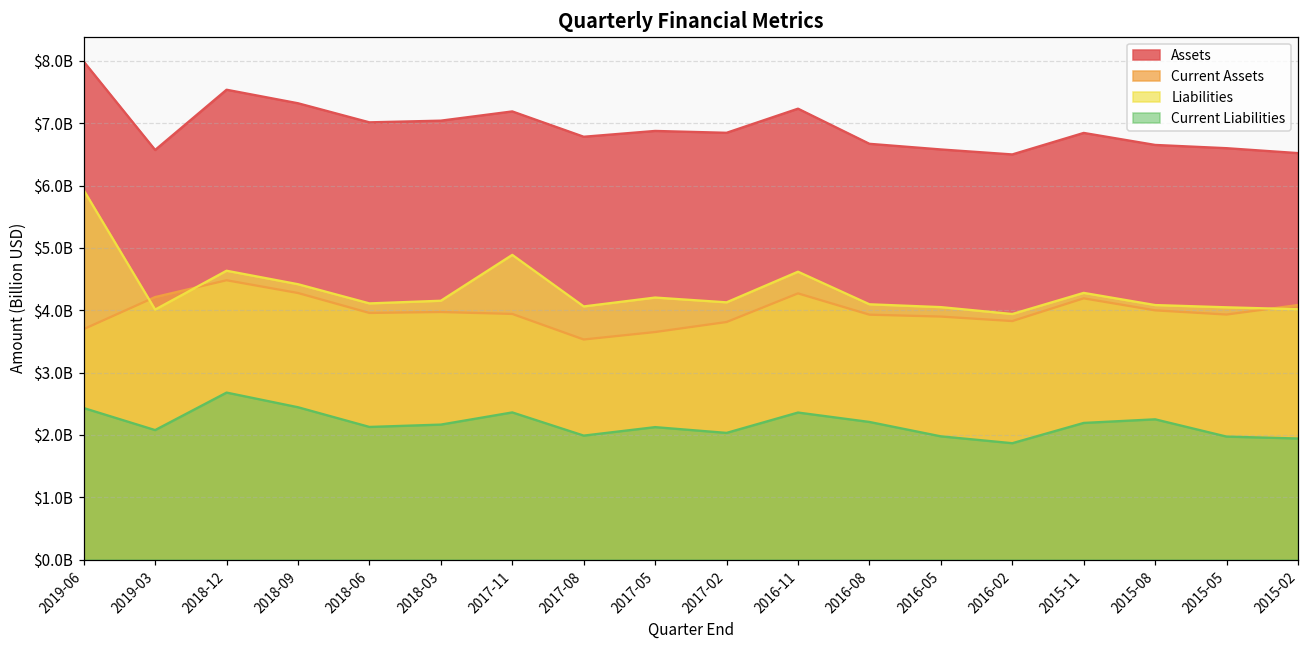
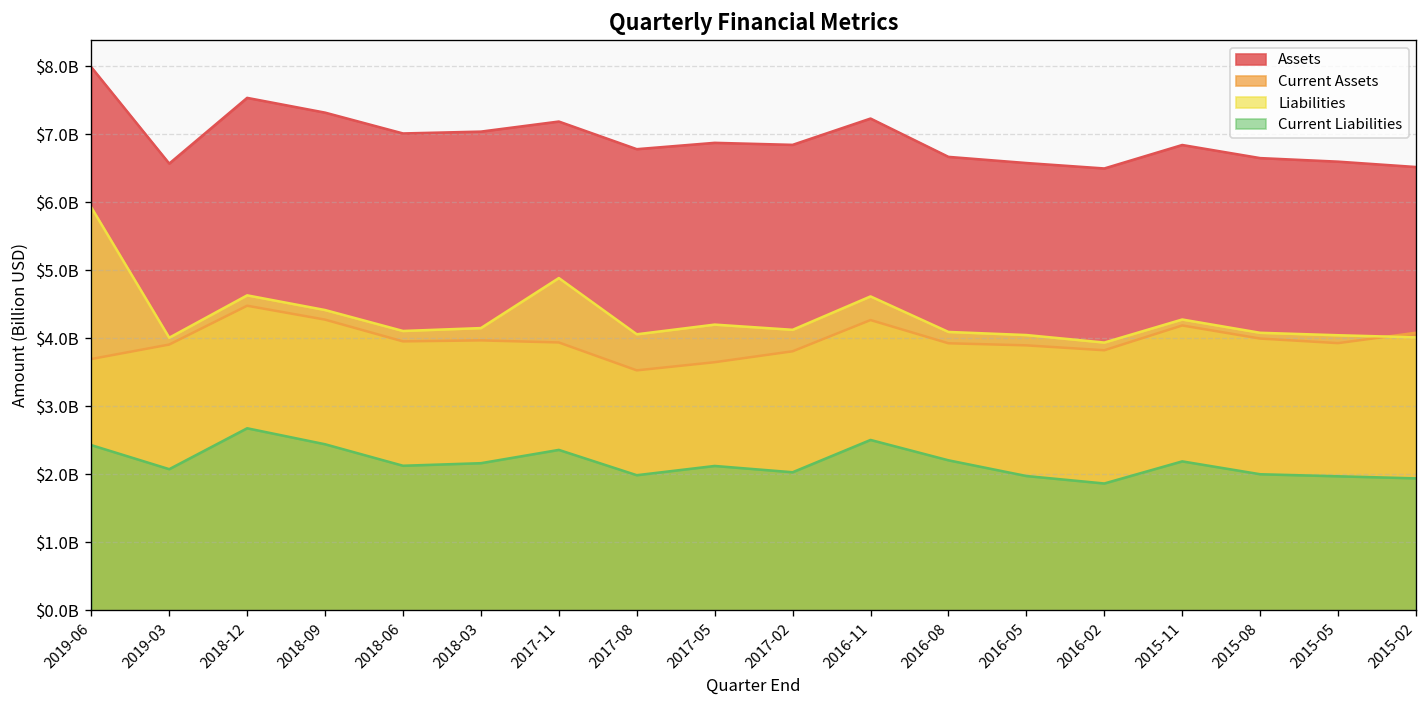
  {
    "Assets": {
      "2019-06": "$8000000000",
      "2019-03": "$6600000000",
      "2018-12": "$7500000000",
      "2018-09": "$7300000000",
      "2018-06": "$7000000000",
      "2018-03": "$7000000000",
      "2017-11": "$7200000000",
      "2017-08": "$6800000000",
      "2017-05": "$6900000000",
      "2017-02": "$6800000000",
      "2016-11": "$7200000000",
      "2016-08": "$6700000000",
      "2016-05": "$6600000000",
      "2016-02": "$6500000000",
      "2015-11": "$6800000000",
      "2015-08": "$6700000000",
      "2015-05": "$6600000000",
      "2015-02": "$6500000000"
    },
    "Current Assets": {
      "2019-06": "$3700000000",
-     "2019-03": "$4200000000",
+     "2019-03": "$3900000000",
      "2018-12": "$4500000000",
      "2018-09": "$4300000000",
      "2018-06": "$4000000000",
      "2018-03": "$4000000000",
      "2017-11": "$3900000000",
      "2017-08": "$3500000000",
      "2017-05": "$3700000000",
      "2017-02": "$3800000000",
      "2016-11": "$4300000000",
      "2016-08": "$3900000000",
      "2016-05": "$3900000000",
      "2016-02": "$3800000000",
      "2015-11": "$4200000000",
      "2015-08": "$4000000000",
      "2015-05": "$3900000000",
      "2015-02": "$4100000000"
    },
    "Liabilities": {
      "2019-06": "$5900000000",
      "2019-03": "$4000000000",
      "2018-12": "$4600000000",
      "2018-09": "$4400000000",
      "2018-06": "$4100000000",
      "2018-03": "$4200000000",
      "2017-11": "$4900000000",
      "2017-08": "$4100000000",
      "2017-05": "$4200000000",
      "2017-02": "$4100000000",
      "2016-11": "$4600000000",
      "2016-08": "$4100000000",
      "2016-05": "$4000000000",
      "2016-02": "$3900000000",
      "2015-11": "$4300000000",
      "2015-08": "$4100000000",
      "2015-05": "$4000000000",
      "2015-02": "$4000000000"
    },
    "Current Liabilities": {
      "2019-06": "$2400000000",
      "2019-03": "$2100000000",
      "2018-12": "$2700000000",
      "2018-09": "$2400000000",
      "2018-06": "$2100000000",
      "2018-03": "$2200000000",
      "2017-11": "$2400000000",
      "2017-08": "$2000000000",
      "2017-05": "$2100000000",
      "2017-02": "$2000000000",
-     "2016-11": "$2400000000",
+     "2016-11": "$2500000000",
      "2016-08": "$2200000000",
      "2016-05": "$2000000000",
      "2016-02": "$1900000000",
      "2015-11": "$2200000000",
-     "2015-08": "$2300000000",
+     "2015-08": "$2000000000",
      "2015-05": "$2000000000",
      "2015-02": "$1900000000"
    }
  }
